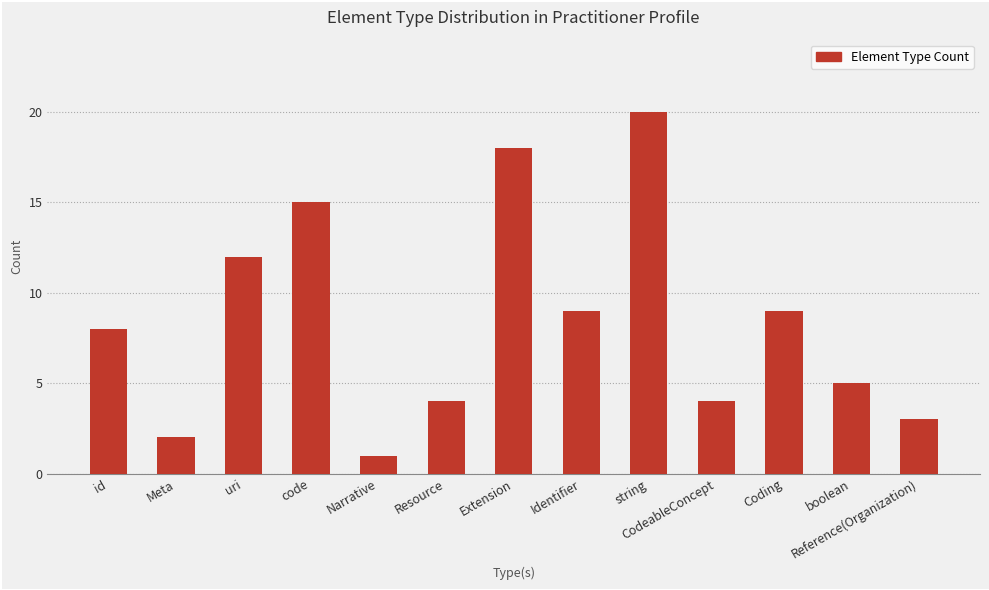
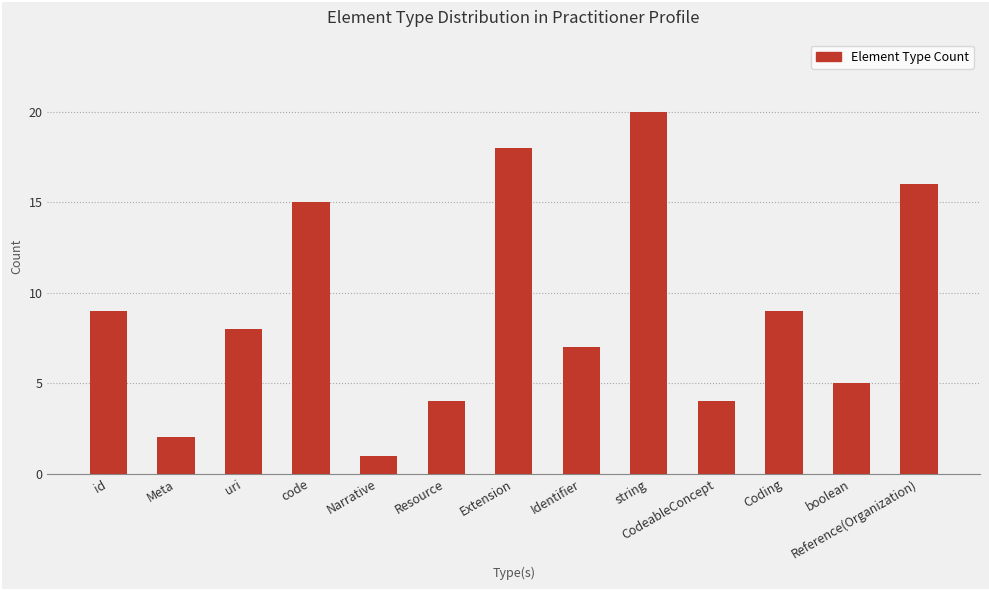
  {
-   "id": 8,
+   "id": 9,
    "Meta": 2,
-   "uri": 12,
+   "uri": 8,
    "code": 15,
    "Narrative": 1,
    "Resource": 4,
    "Extension": 18,
-   "Identifier": 9,
+   "Identifier": 7,
    "string": 20,
    "CodeableConcept": 4,
    "Coding": 9,
    "boolean": 5,
-   "Reference(Organization)": 3
+   "Reference(Organization)": 16
  }
